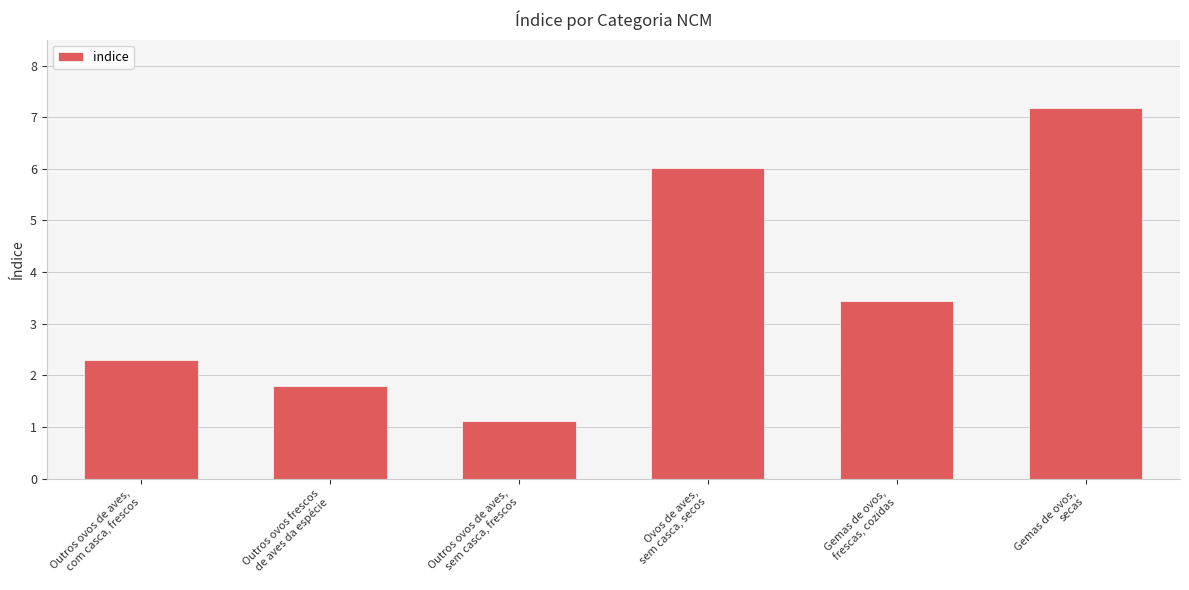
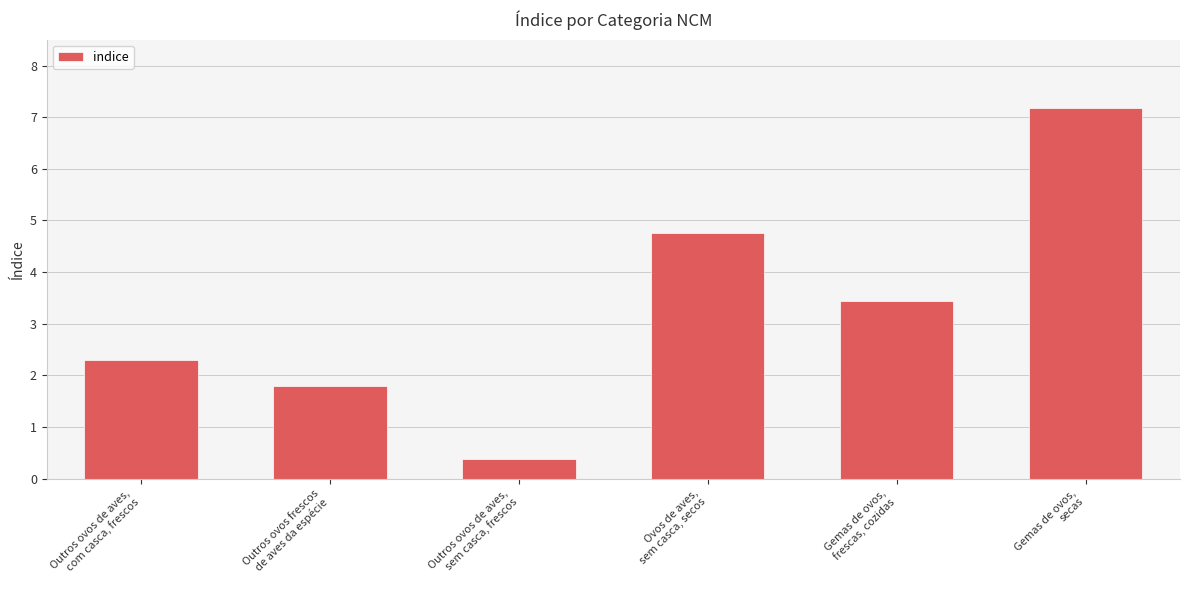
  {
    "Outros ovos de aves, com casca, frescos": 2.3,
    "Outros ovos frescos de aves da espécie": 1.8,
-   "Outros ovos de aves, sem casca, frescos": 1.1,
-   "Ovos de aves, sem casca, secos": 6.0,
+   "Outros ovos de aves, sem casca, frescos": 0.4,
+   "Ovos de aves, sem casca, secos": 4.8,
    "Gemas de ovos, frescas, cozidas": 3.4,
    "Gemas de ovos, secas": 7.2
  }
